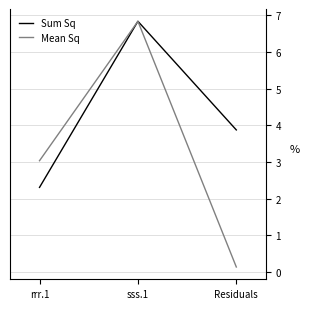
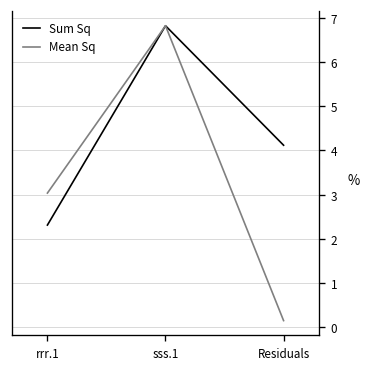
  {
    "Sum Sq": {
      "rrr.1": 2.3,
-     "Residuals": 3.9
+     "Residuals": 4.1
    },
    "Mean Sq": {
      "rrr.1": 3.0,
      "Residuals": 0.1
    }
  }
